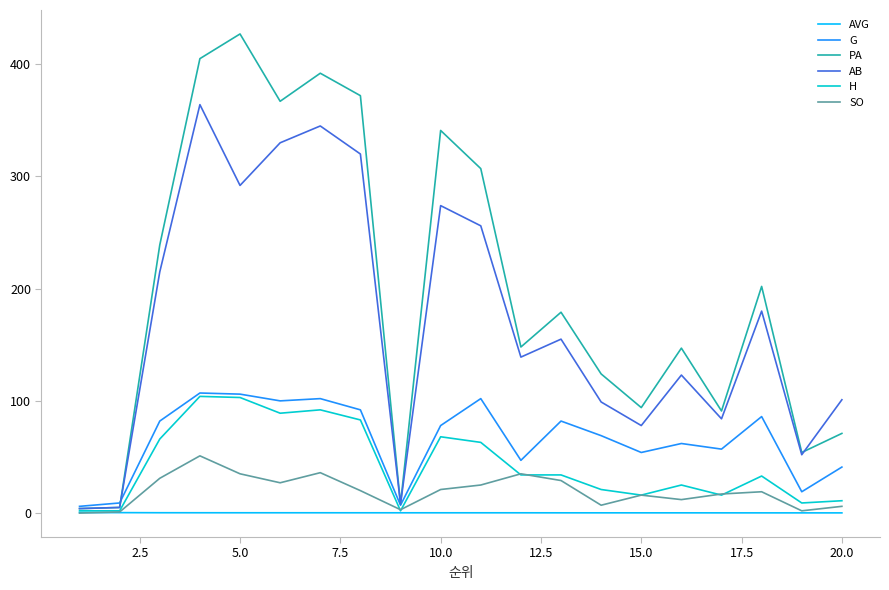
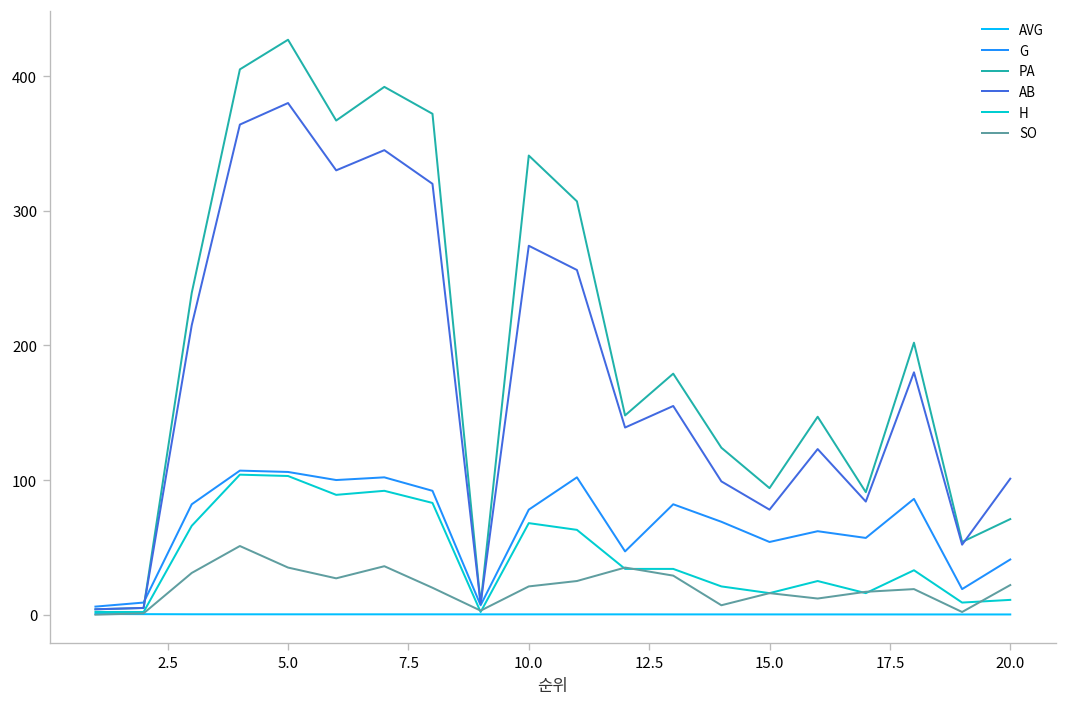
  {
    "AB": {
-     "5.0": 292,
+     "5.0": 380,
      "10.0": 274,
      "15.0": 78,
      "20.0": 101
    },
    "SO": {
      "5.0": 35,
      "10.0": 21,
-     "20.0": 6
+     "20.0": 22
    }
  }
